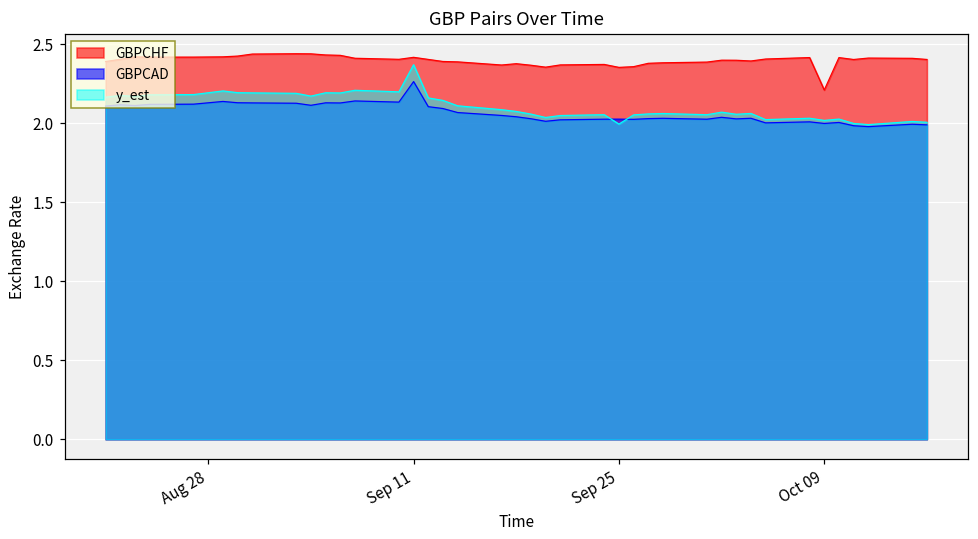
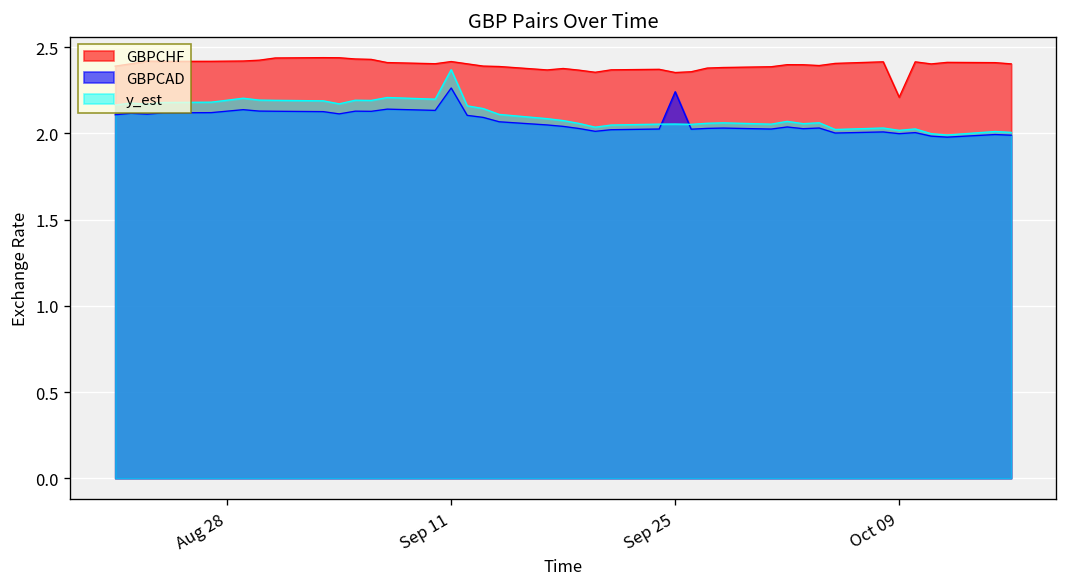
  {
    "GBPCHF": {
      "Sep 11": 2.42,
      "Sep 25": 2.35,
      "Oct 09": 2.21
    },
    "GBPCAD": {
      "Sep 11": 2.26,
-     "Sep 25": 2.03,
+     "Sep 25": 2.24,
      "Oct 09": 2.00
    },
    "y_est": {
      "Sep 11": 2.37,
-     "Sep 25": 1.99,
+     "Sep 25": 2.05,
      "Oct 09": 2.02
    }
  }
